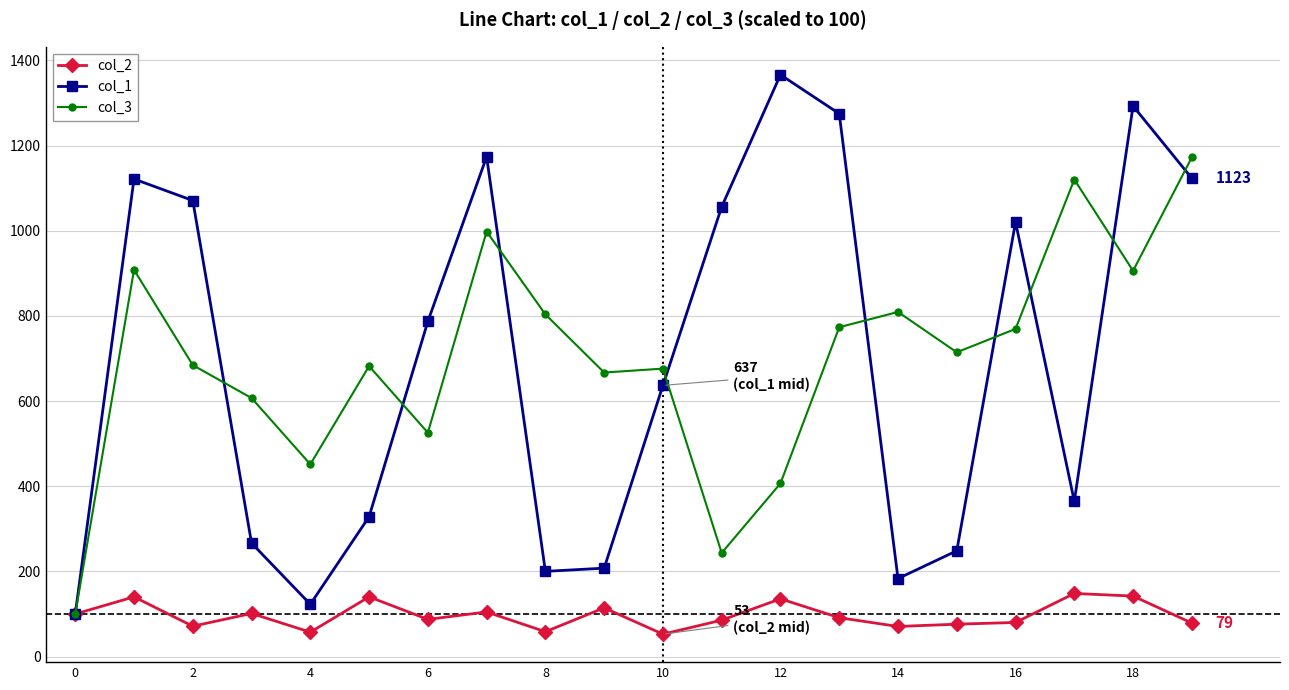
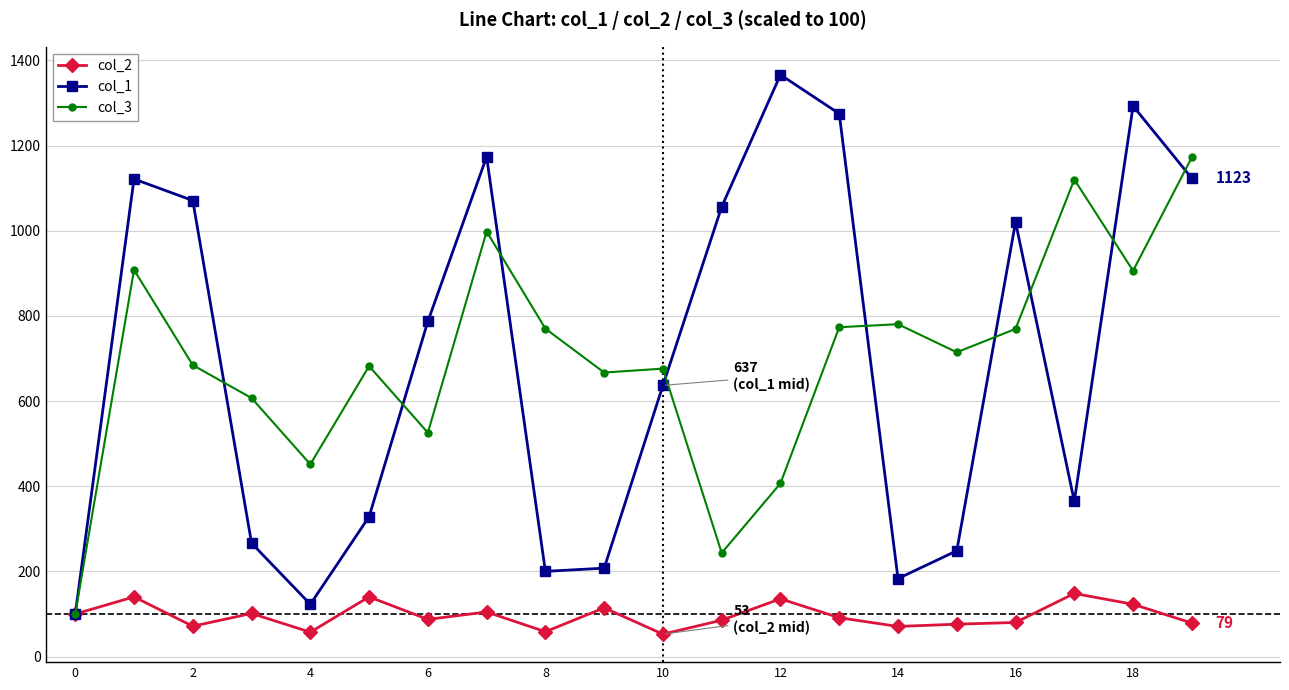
  {
    "col_2": {
      "2": 70,
      "4": 60,
      "6": 90,
      "8": 60,
      "10": 50,
      "12": 140,
      "14": 70,
      "16": 80,
-     "18": 140
+     "18": 120
    },
    "col_1": {
      "10": 637
    },
    "col_3": {
      "2": 680,
      "4": 450,
      "6": 530,
-     "8": 800,
+     "8": 770,
      "12": 410,
-     "14": 810,
+     "14": 780,
      "16": 770,
      "18": 910
    }
  }
